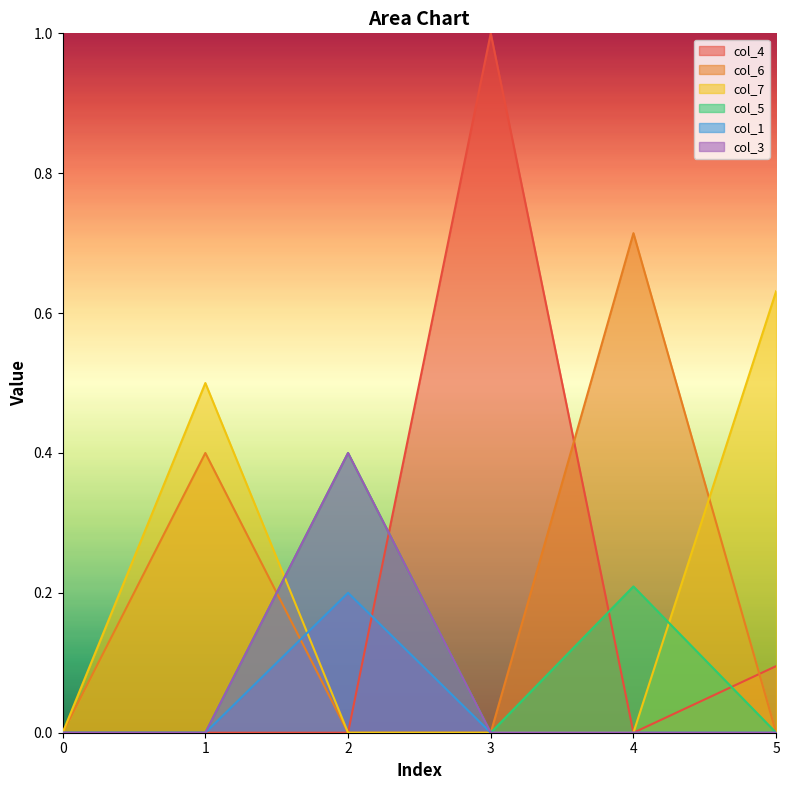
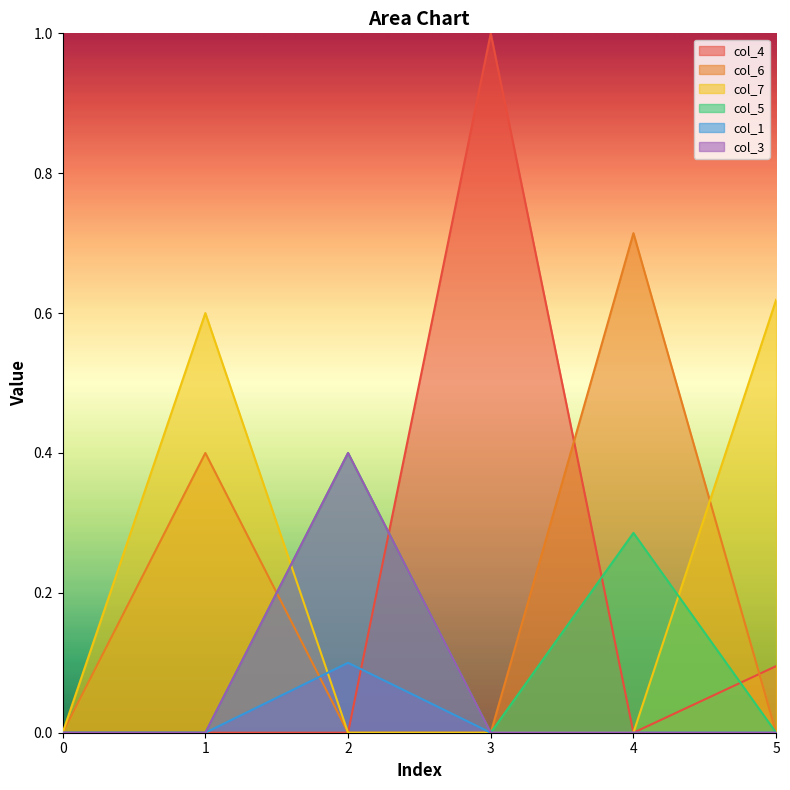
  {
    "col_7": {
-     "1": 0.5,
-     "5": 0.63
+     "1": 0.6,
+     "5": 0.62
    },
    "col_5": {
-     "4": 0.21
+     "4": 0.29
    },
    "col_1": {
-     "2": 0.2
+     "2": 0.1
    }
  }
